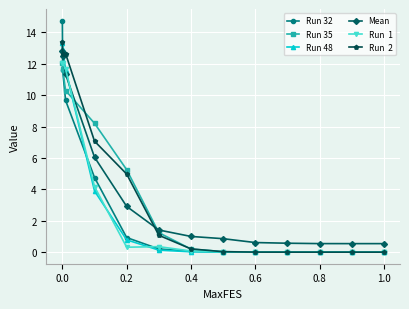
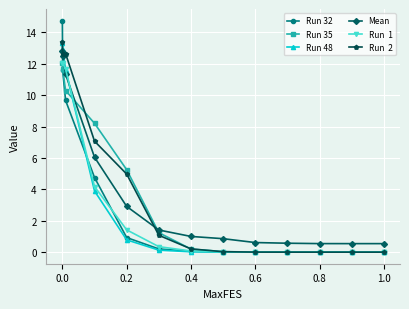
  {
    "Run 1": {
-     "0.2": 0.3
+     "0.2": 1.4
    }
  }
